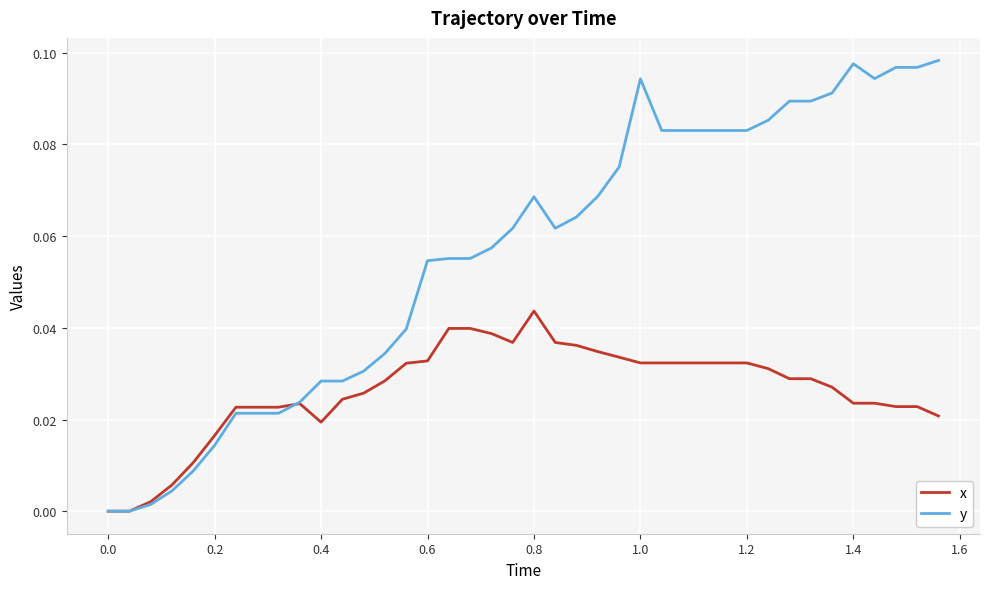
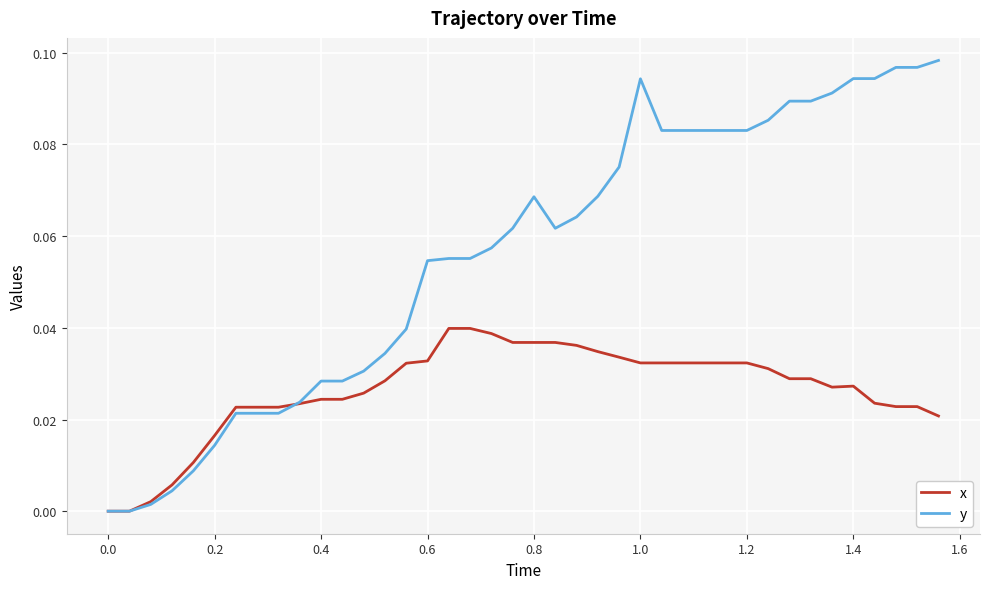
  {
    "x": {
      "0.2": 0.017,
-     "0.4": 0.019,
+     "0.4": 0.024,
      "0.6": 0.033,
-     "0.8": 0.044,
+     "0.8": 0.037,
      "1.0": 0.032,
      "1.2": 0.032,
-     "1.4": 0.024
+     "1.4": 0.027
    },
    "y": {
      "0.2": 0.014,
      "0.4": 0.028,
      "0.6": 0.055,
      "0.8": 0.069,
      "1.0": 0.094,
      "1.2": 0.083,
-     "1.4": 0.098
+     "1.4": 0.094
    }
  }
